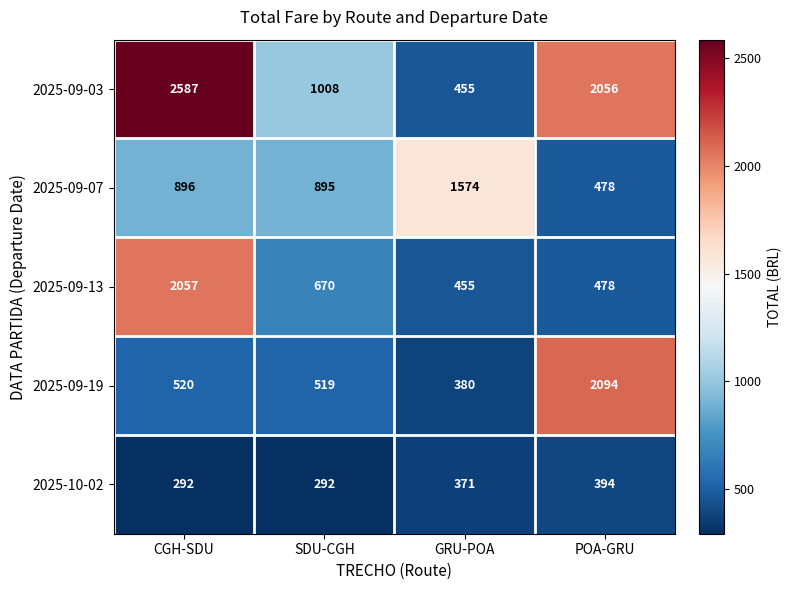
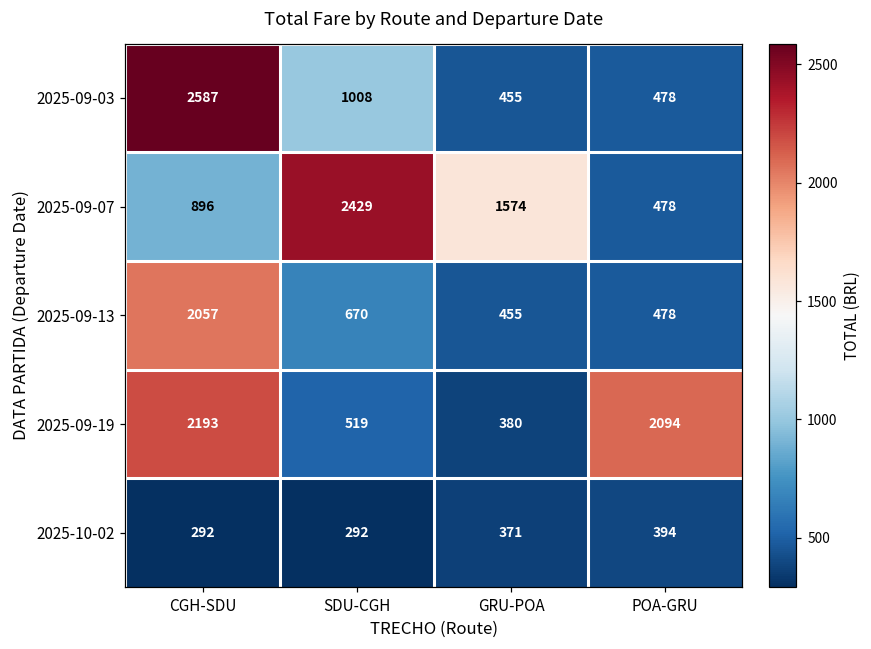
  {
    "2025-09-03": {
      "CGH-SDU": 2587,
      "SDU-CGH": 1008,
      "GRU-POA": 455,
-     "POA-GRU": 2056
+     "POA-GRU": 478
    },
    "2025-09-07": {
      "CGH-SDU": 896,
-     "SDU-CGH": 895,
+     "SDU-CGH": 2429,
      "GRU-POA": 1574,
      "POA-GRU": 478
    },
    "2025-09-13": {
      "CGH-SDU": 2057,
      "SDU-CGH": 670,
      "GRU-POA": 455,
      "POA-GRU": 478
    },
    "2025-09-19": {
-     "CGH-SDU": 520,
+     "CGH-SDU": 2193,
      "SDU-CGH": 519,
      "GRU-POA": 380,
      "POA-GRU": 2094
    },
    "2025-10-02": {
      "CGH-SDU": 292,
      "SDU-CGH": 292,
      "GRU-POA": 371,
      "POA-GRU": 394
    }
  }
